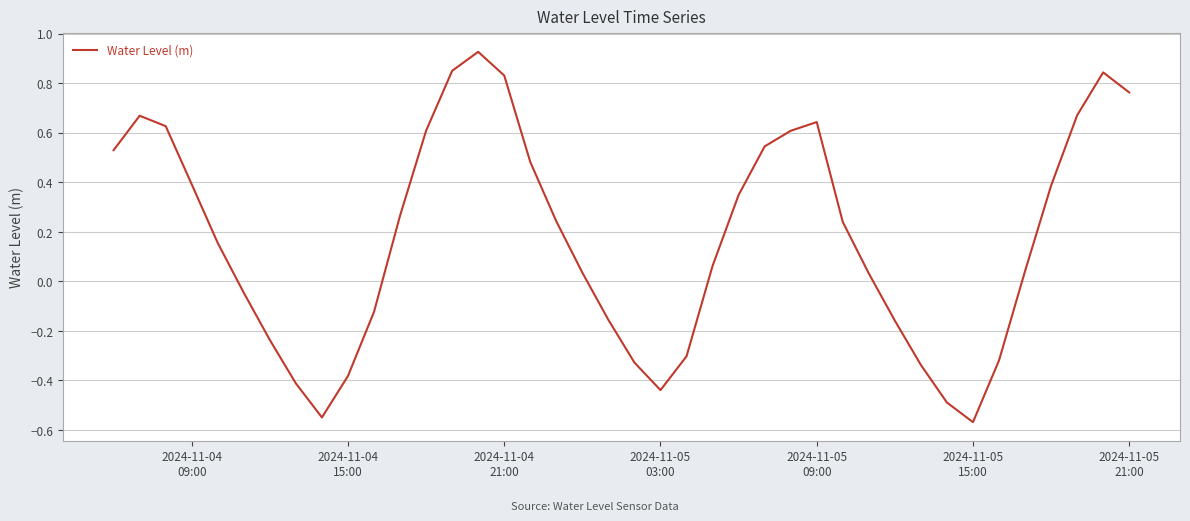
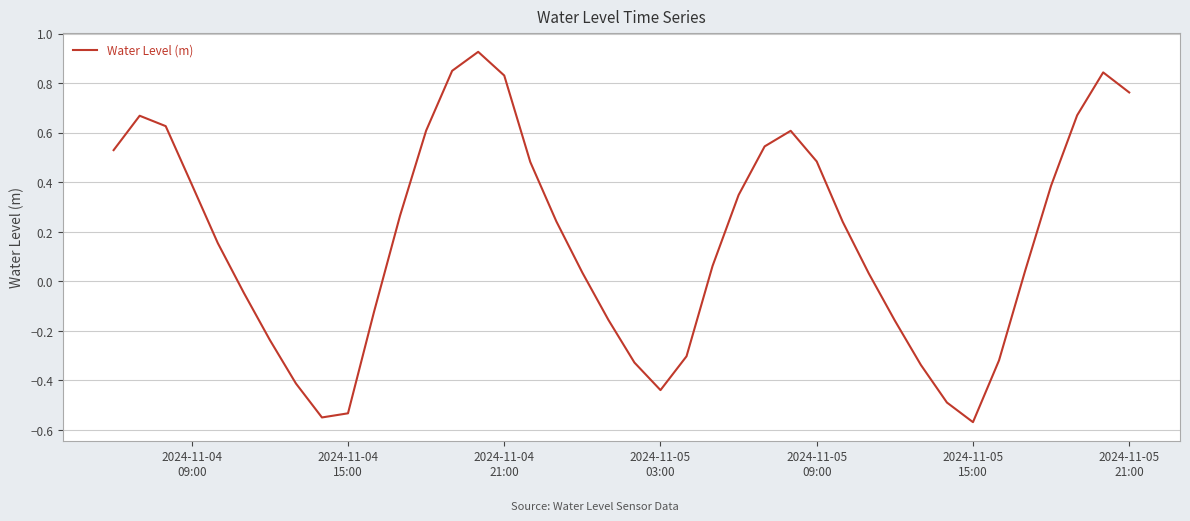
  {
    "2024-11-04 09:00": 0.39,
-   "2024-11-04 15:00": -0.38,
+   "2024-11-04 15:00": -0.53,
    "2024-11-04 21:00": 0.83,
    "2024-11-05 03:00": -0.44,
-   "2024-11-05 09:00": 0.64,
+   "2024-11-05 09:00": 0.48,
    "2024-11-05 15:00": -0.57,
    "2024-11-05 21:00": 0.76
  }
